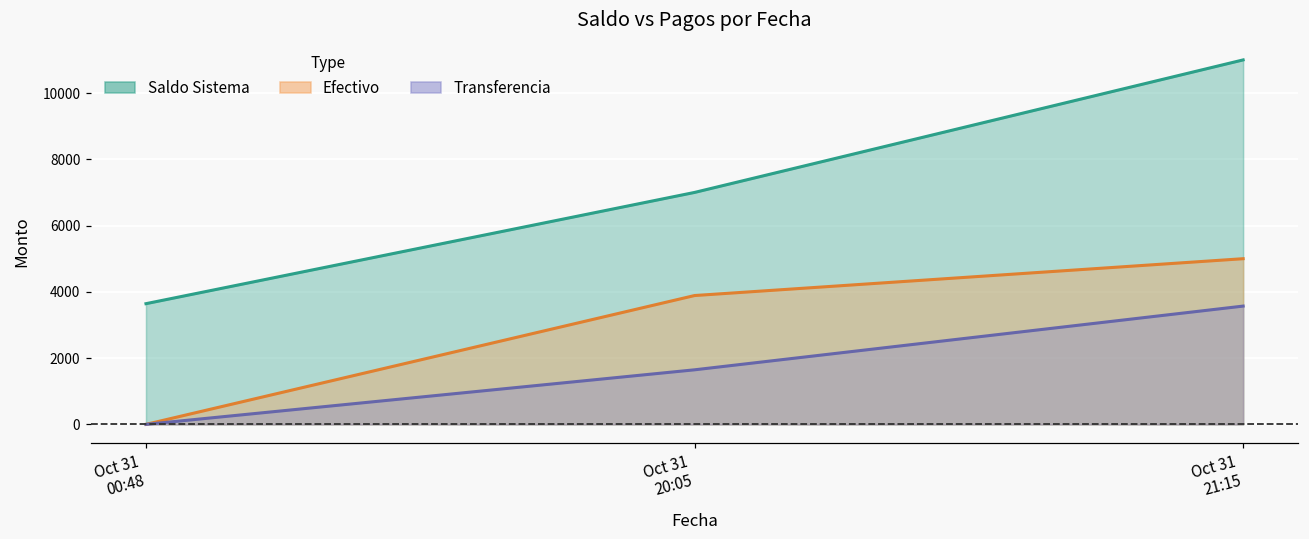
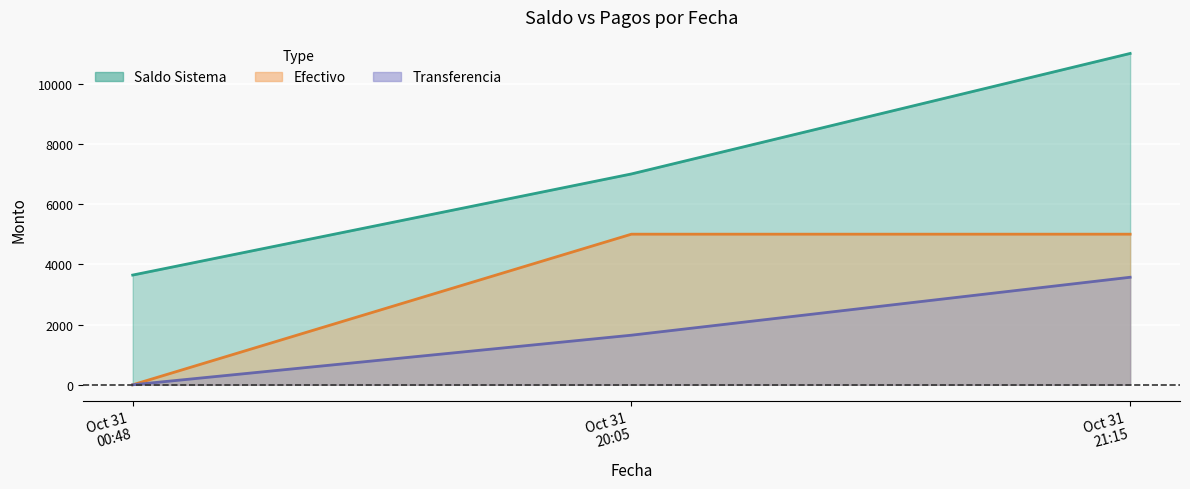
  {
    "Saldo Sistema": {
      "Oct 31 00:48": 3600,
      "Oct 31 20:05": 7000,
      "Oct 31 21:15": 11000
    },
    "Efectivo": {
-     "Oct 31 20:05": 3900,
+     "Oct 31 20:05": 5000,
      "Oct 31 21:15": 5000
    },
    "Transferencia": {
      "Oct 31 20:05": 1600,
      "Oct 31 21:15": 3600
    }
  }
